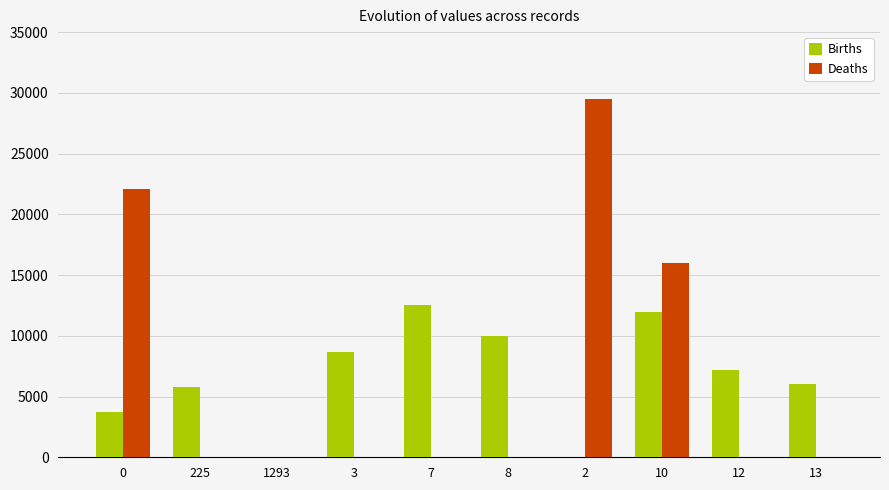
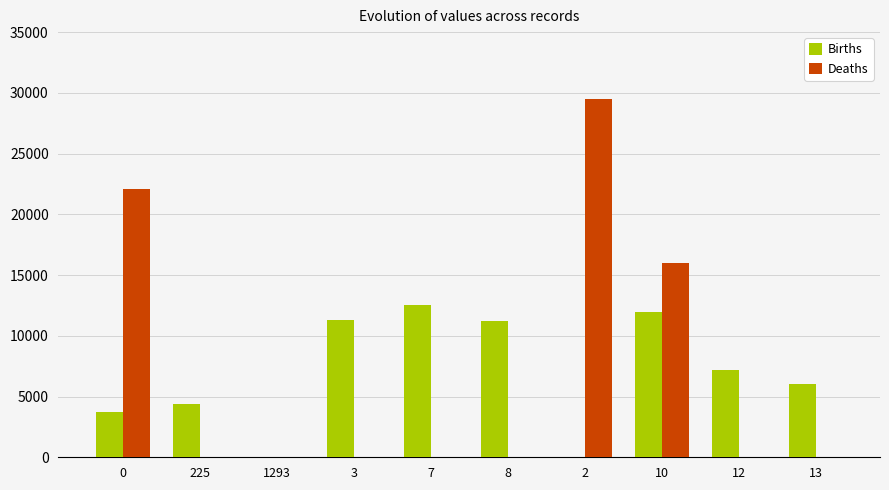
  {
    "Births": {
      "0": 3700,
-     "225": 5800,
+     "225": 4400,
      "1293": 0,
-     "3": 8700,
+     "3": 11300,
      "7": 12500,
-     "8": 10000,
+     "8": 11200,
      "2": 0,
      "10": 12000,
      "12": 7200,
      "13": 6000
    },
    "Deaths": {
      "0": 22100,
      "225": 0,
      "1293": 0,
      "3": 0,
      "7": 0,
      "8": 0,
      "2": 29500,
      "10": 16000,
      "12": 0,
      "13": 0
    }
  }
